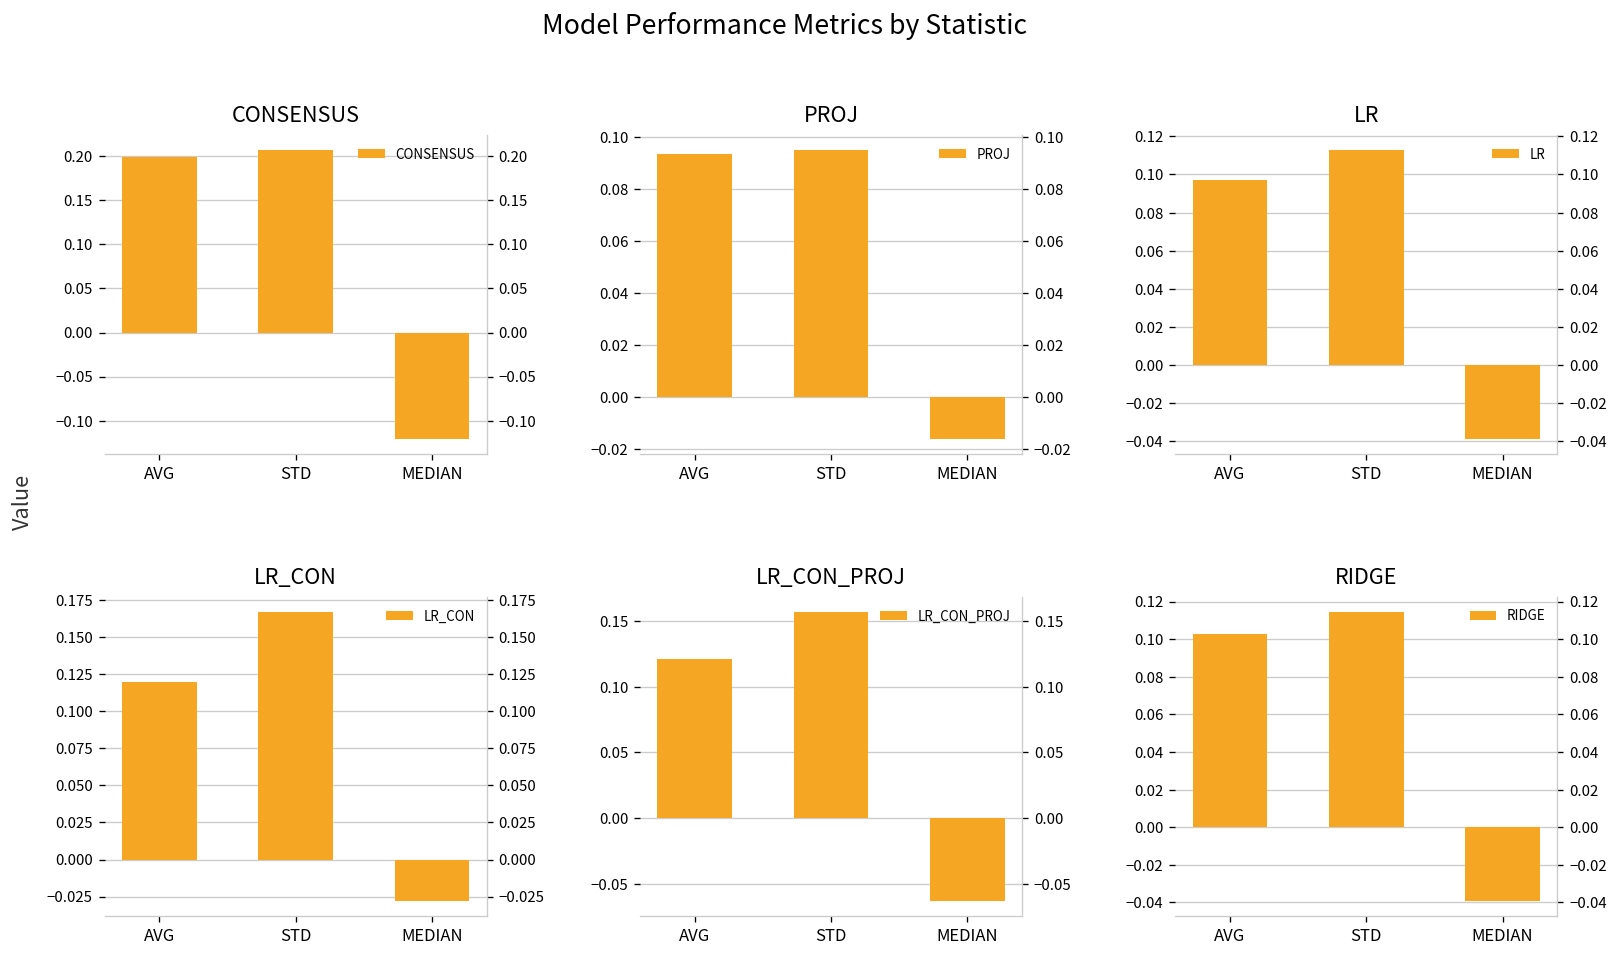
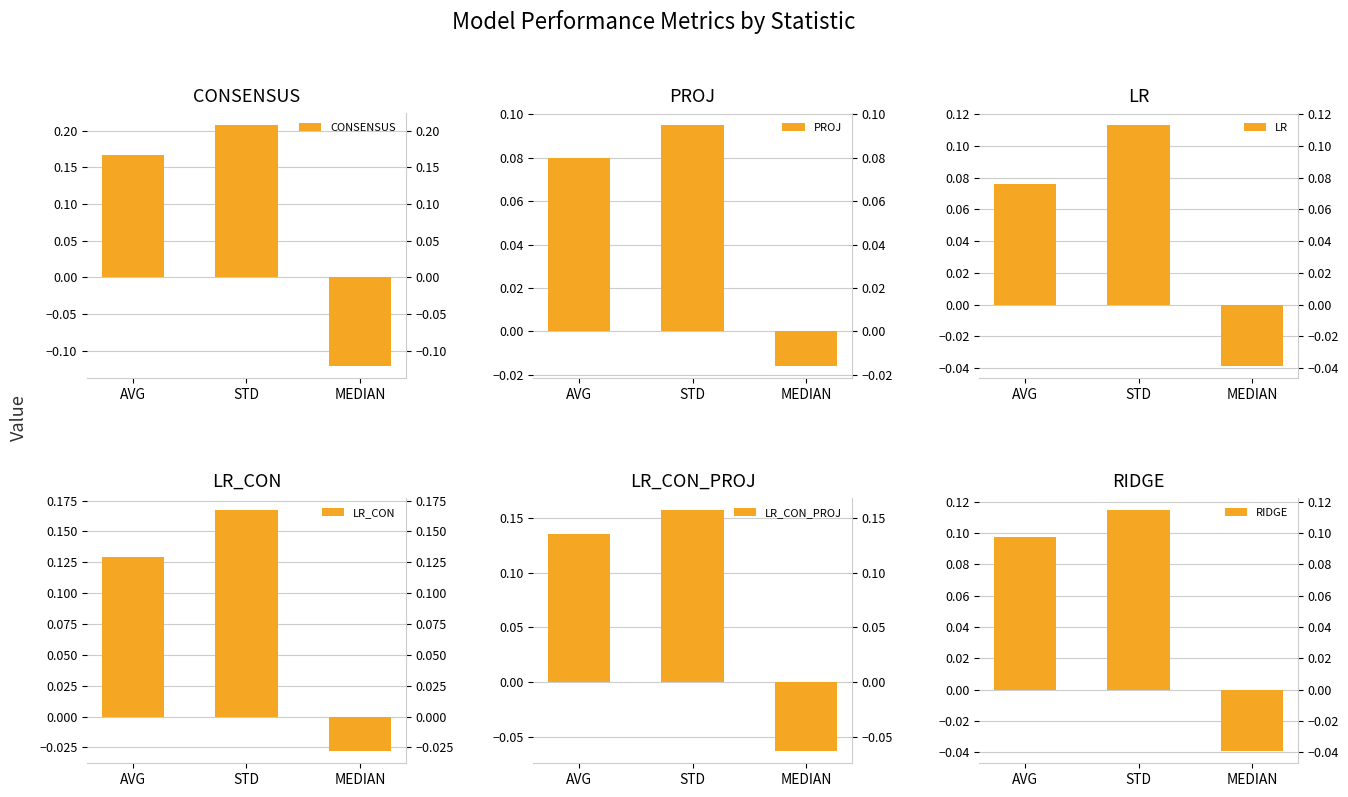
  {
    "CONSENSUS": {
-     "AVG": 0.20,
+     "AVG": 0.17,
      "STD": 0.21,
      "MEDIAN": -0.12
    },
    "PROJ": {
-     "AVG": 0.093,
+     "AVG": 0.080,
      "STD": 0.095,
      "MEDIAN": -0.016
    },
    "LR": {
-     "AVG": 0.097,
+     "AVG": 0.076,
      "STD": 0.113,
      "MEDIAN": -0.039
    },
    "LR_CON": {
-     "AVG": 0.120,
+     "AVG": 0.129,
      "STD": 0.167,
      "MEDIAN": -0.028
    },
    "LR_CON_PROJ": {
-     "AVG": 0.121,
+     "AVG": 0.135,
      "STD": 0.157,
      "MEDIAN": -0.063
    },
    "RIDGE": {
-     "AVG": 0.103,
+     "AVG": 0.098,
      "STD": 0.115,
      "MEDIAN": -0.039
    }
  }
